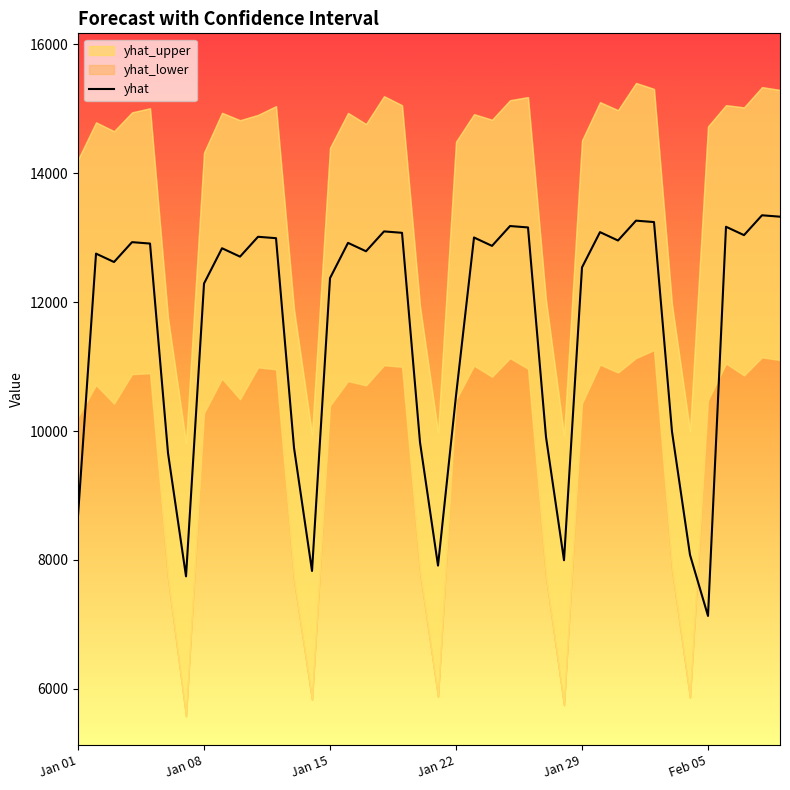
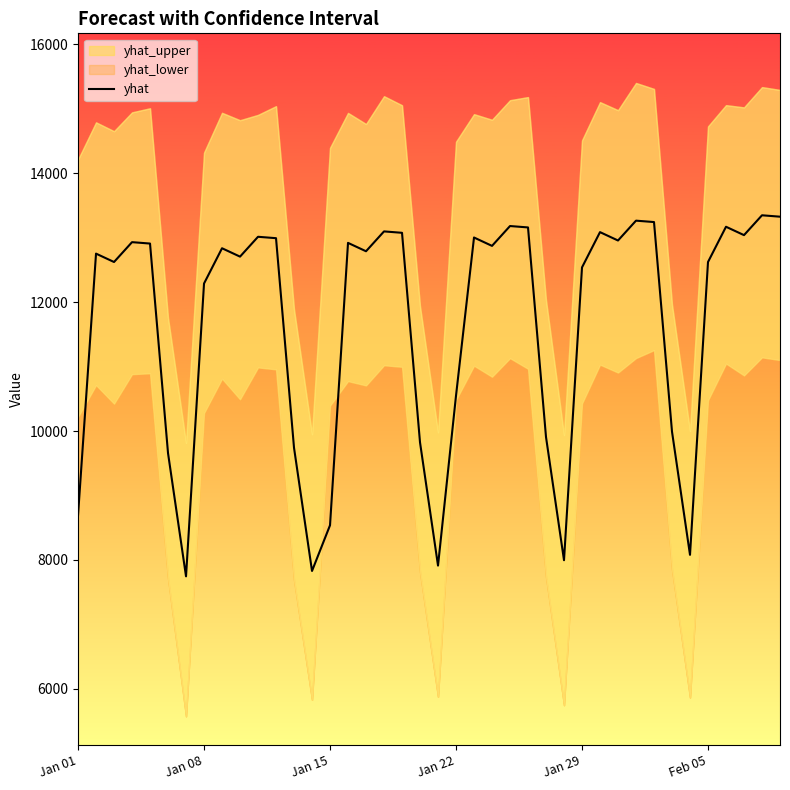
  {
    "yhat": {
      "Jan 01": 8700,
      "Jan 08": 12300,
-     "Jan 15": 12400,
+     "Jan 15": 8500,
      "Jan 22": 10500,
      "Jan 29": 12500,
-     "Feb 05": 7100
+     "Feb 05": 12600
    }
  }
